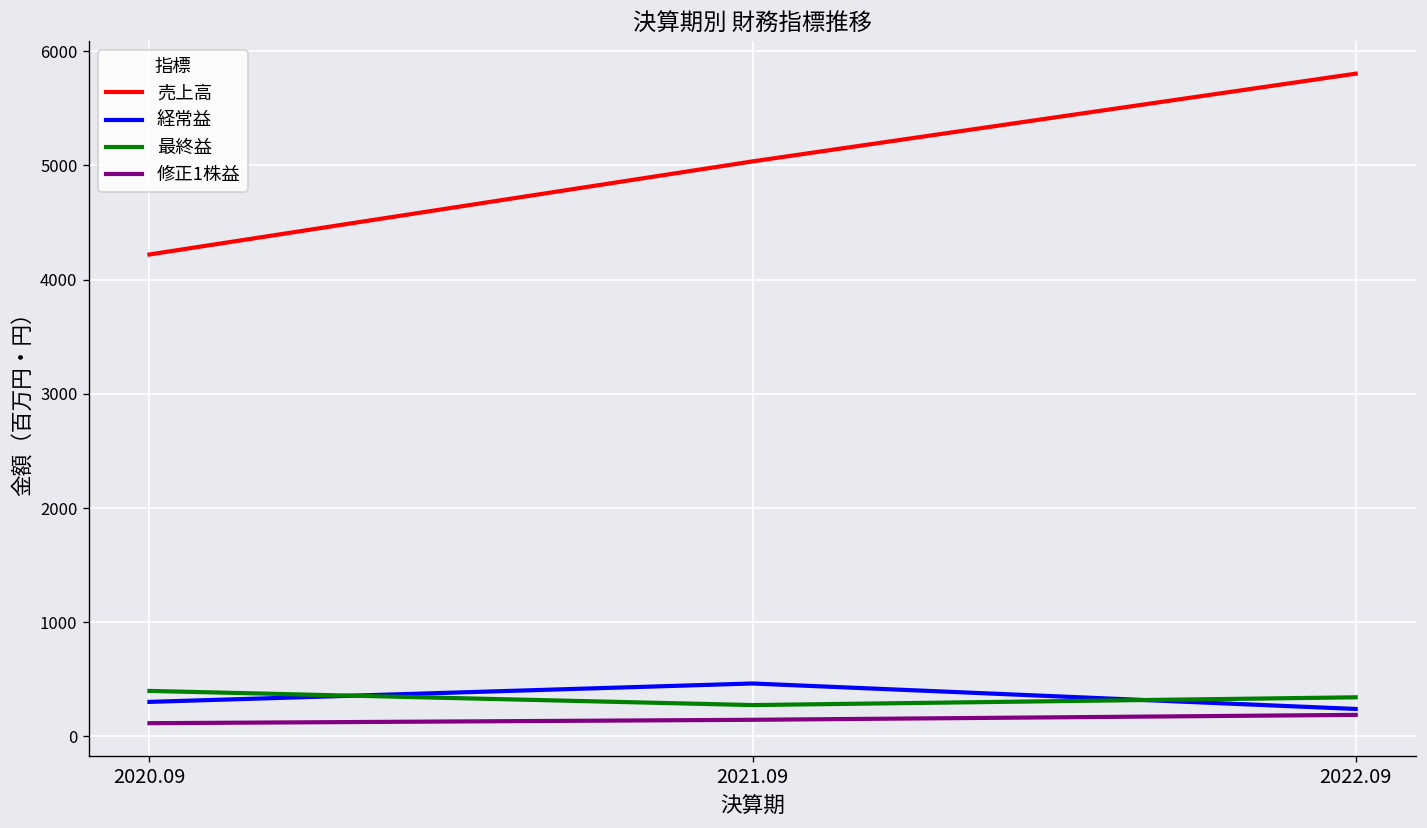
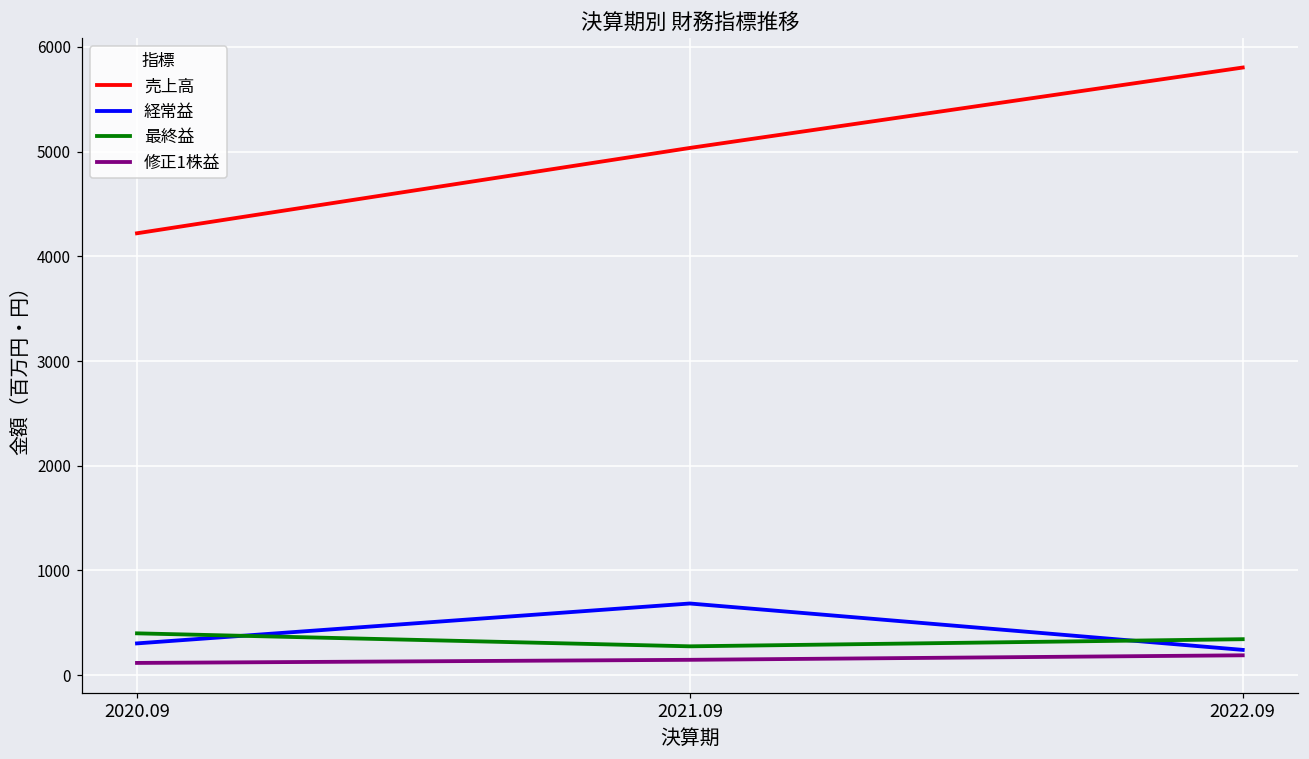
  {
    "売上高": {
      "2020.09": 4200,
      "2021.09": 5000,
      "2022.09": 5800
    },
    "経常益": {
      "2020.09": 300,
-     "2021.09": 500,
+     "2021.09": 700,
      "2022.09": 200
    },
    "最終益": {
      "2020.09": 400,
      "2021.09": 300,
      "2022.09": 300
    },
    "修正1株益": {
      "2020.09": 100,
      "2021.09": 100,
      "2022.09": 200
    }
  }
